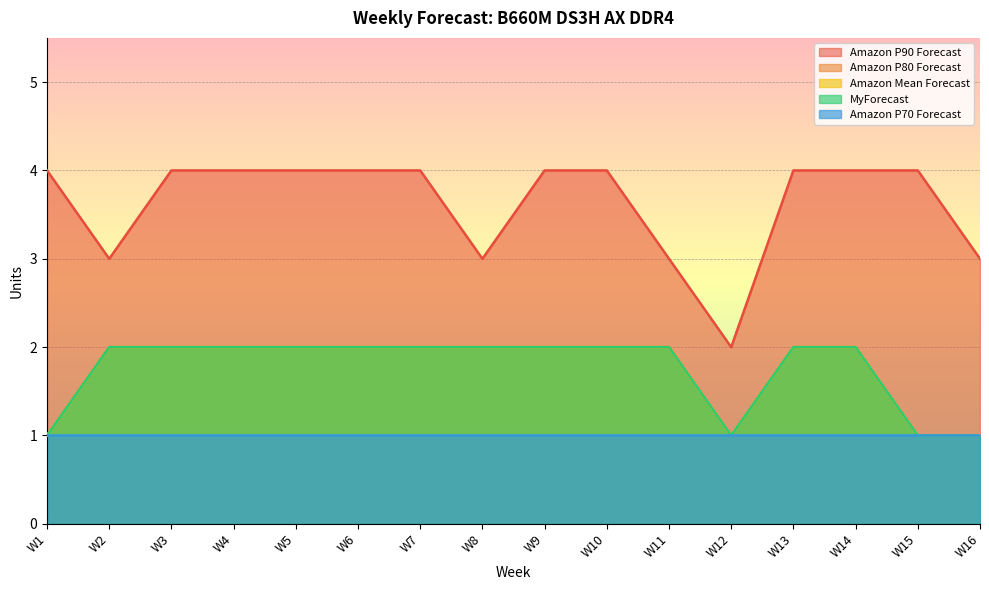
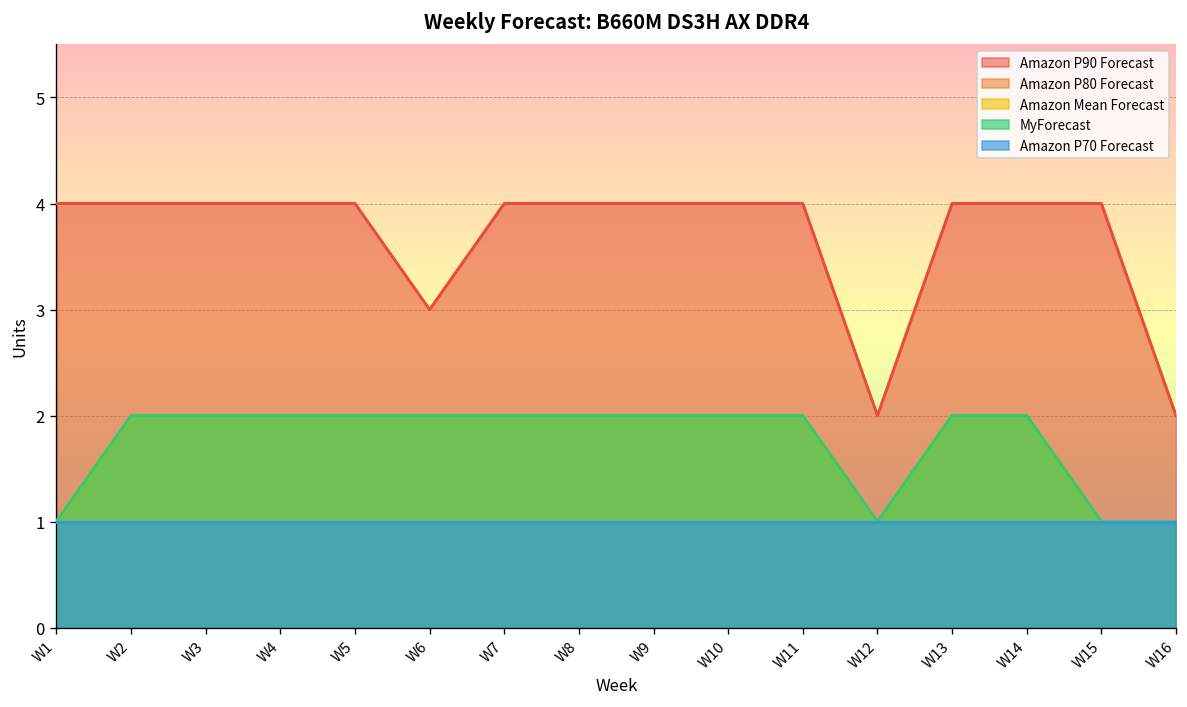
  {
    "Amazon P90 Forecast": {
      "W1": 4,
-     "W2": 3,
+     "W2": 4,
      "W3": 4,
      "W4": 4,
      "W5": 4,
-     "W6": 4,
+     "W6": 3,
      "W7": 4,
-     "W8": 3,
+     "W8": 4,
      "W9": 4,
      "W10": 4,
-     "W11": 3,
+     "W11": 4,
      "W12": 2,
      "W13": 4,
      "W14": 4,
      "W15": 4,
-     "W16": 3
+     "W16": 2
    },
    "MyForecast": {
      "W2": 2,
      "W3": 2,
      "W4": 2,
      "W5": 2,
      "W6": 2,
      "W7": 2,
      "W8": 2,
      "W9": 2,
      "W10": 2,
      "W11": 2,
      "W13": 2,
      "W14": 2
    },
    "Amazon P70 Forecast": {
      "W2": 1,
      "W3": 1,
      "W4": 1,
      "W5": 1,
      "W6": 1,
      "W7": 1,
      "W8": 1,
      "W9": 1,
      "W10": 1,
      "W11": 1,
      "W13": 1,
      "W14": 1
    }
  }
